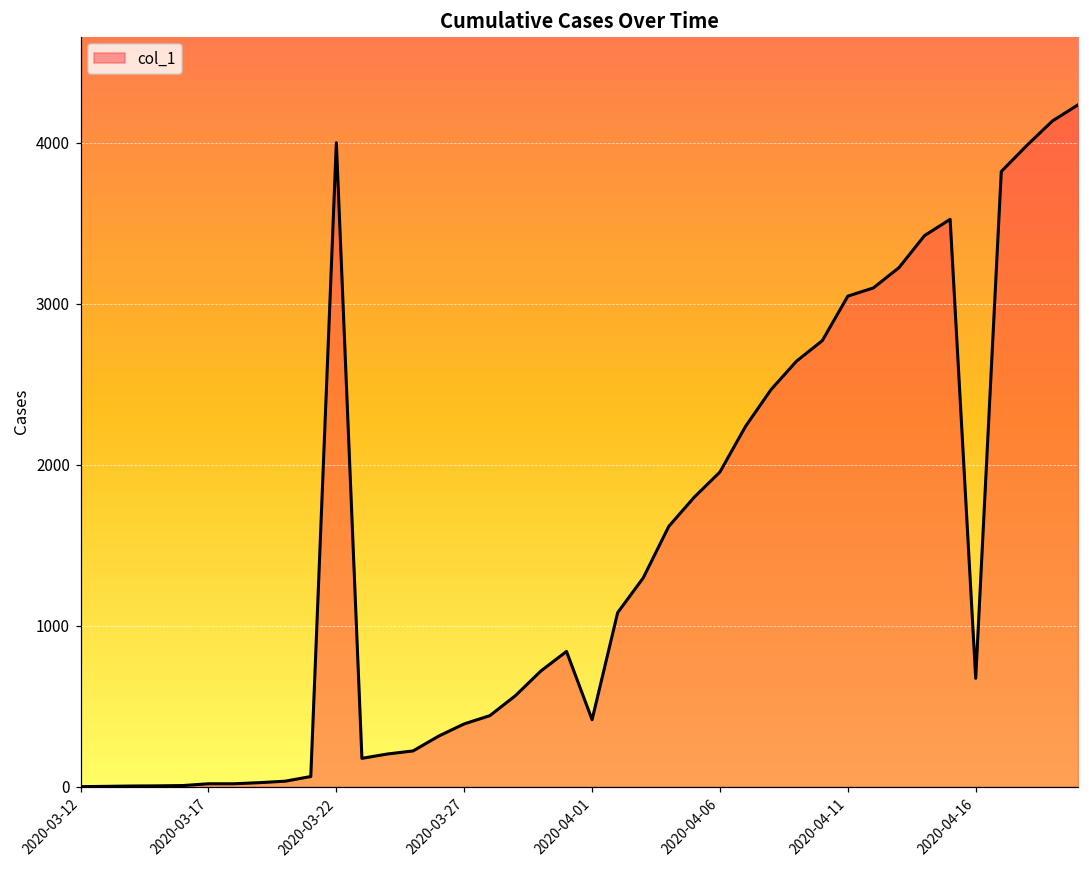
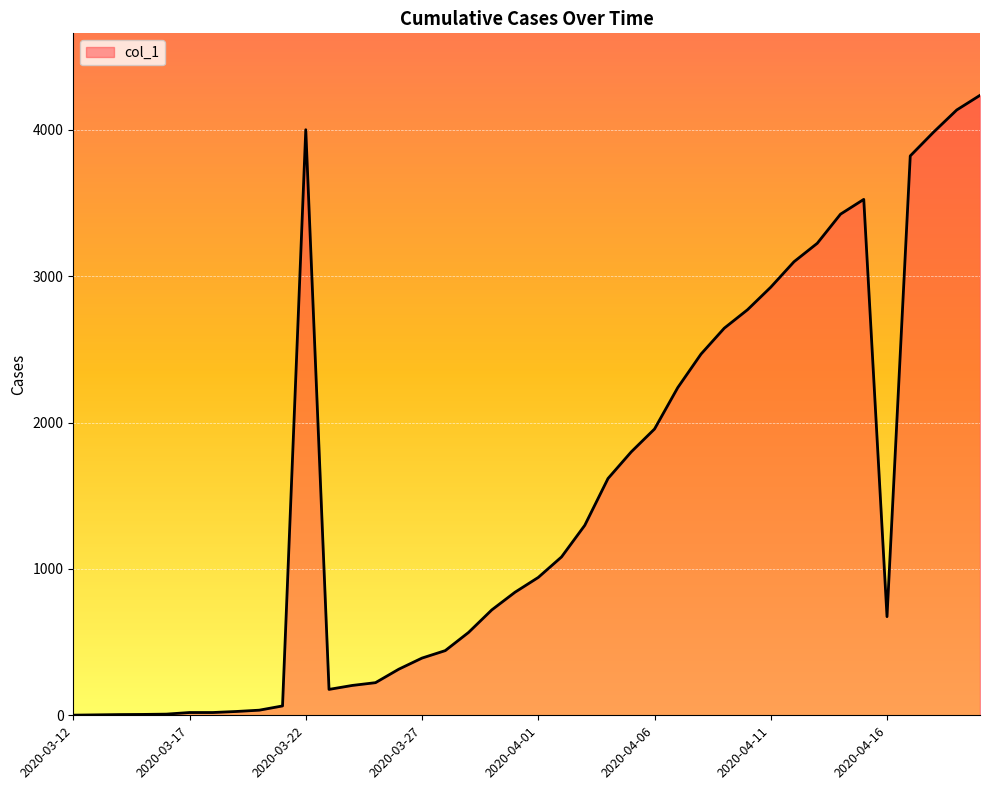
  {
    "2020-03-12": 0,
    "2020-03-17": 20,
    "2020-03-22": 4000,
    "2020-03-27": 390,
-   "2020-04-01": 420,
+   "2020-04-01": 940,
    "2020-04-06": 1960,
-   "2020-04-11": 3050,
+   "2020-04-11": 2930,
    "2020-04-16": 670
  }
